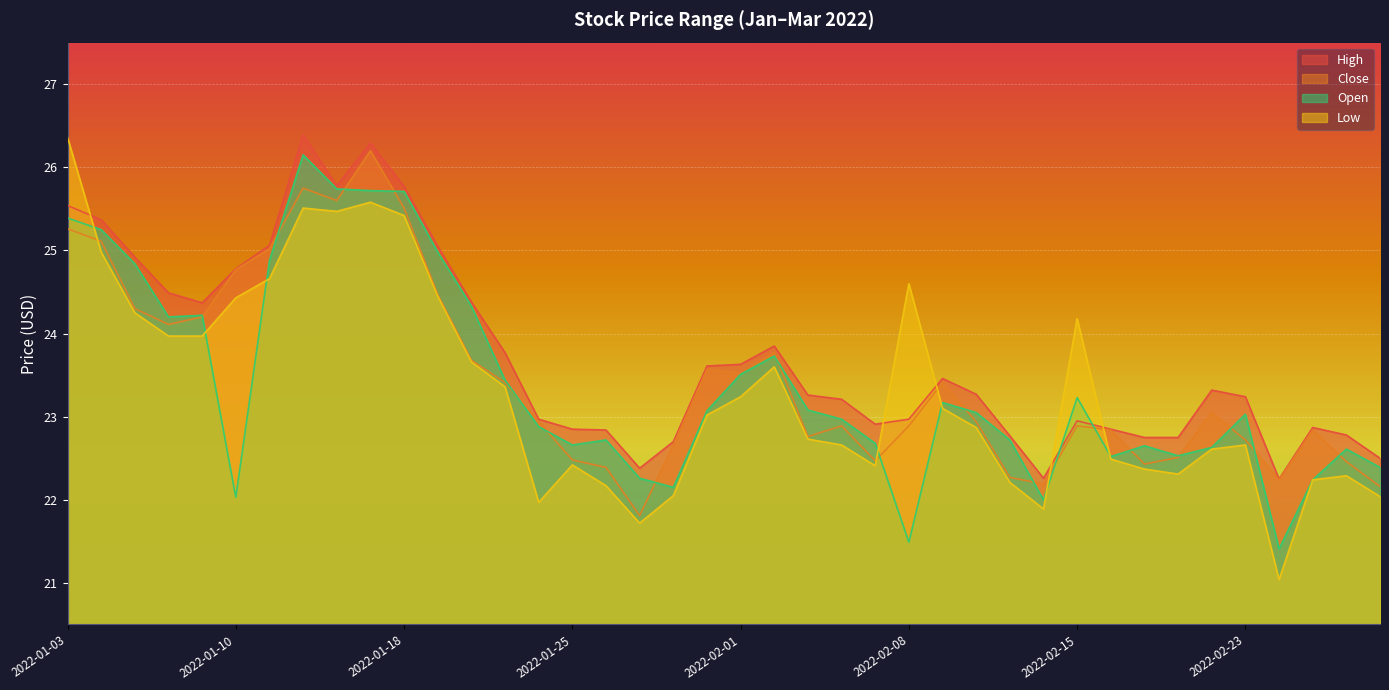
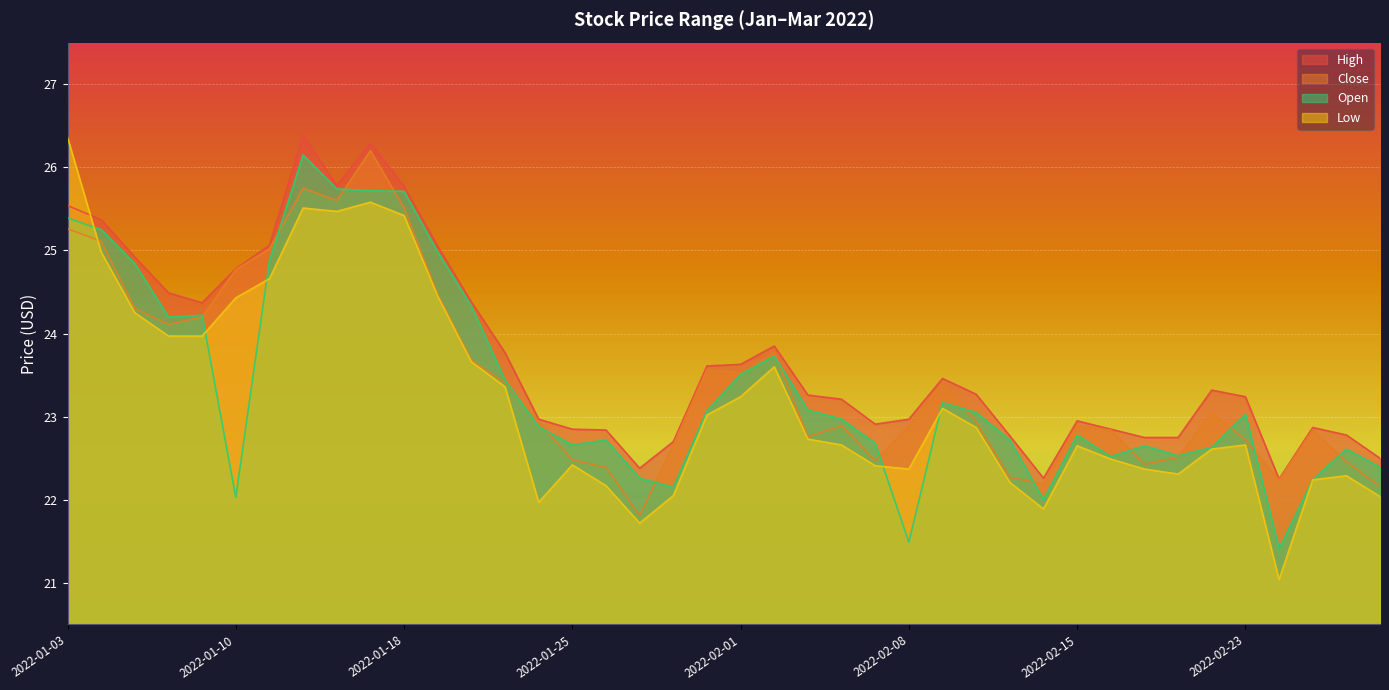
  {
    "Open": {
      "2022-01-03": 25.4,
      "2022-01-10": 22.0,
      "2022-01-18": 25.7,
      "2022-01-25": 22.7,
      "2022-02-08": 21.5,
-     "2022-02-15": 23.2,
+     "2022-02-15": 22.8,
      "2022-02-23": 23.0
    },
    "Low": {
      "2022-01-03": 26.4,
      "2022-01-10": 24.4,
      "2022-01-18": 25.4,
      "2022-01-25": 22.4,
      "2022-02-01": 23.2,
-     "2022-02-08": 24.6,
-     "2022-02-15": 24.2,
+     "2022-02-08": 22.4,
+     "2022-02-15": 22.7,
      "2022-02-23": 22.7
    }
  }
